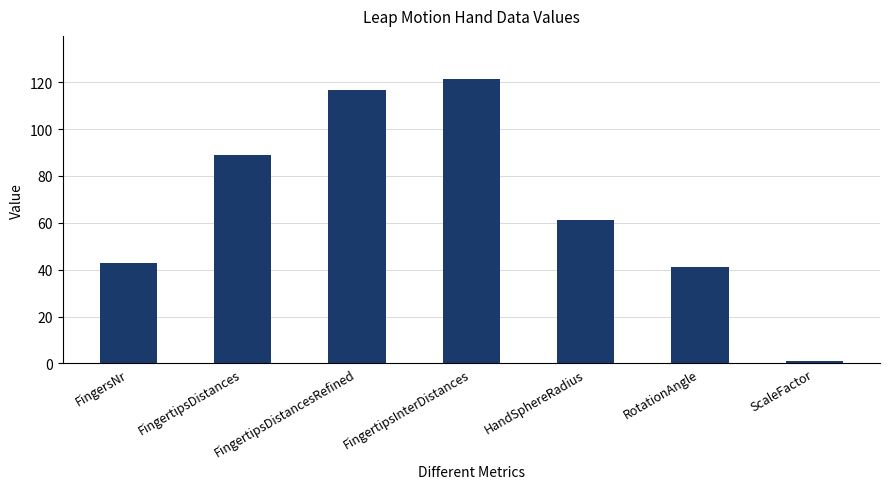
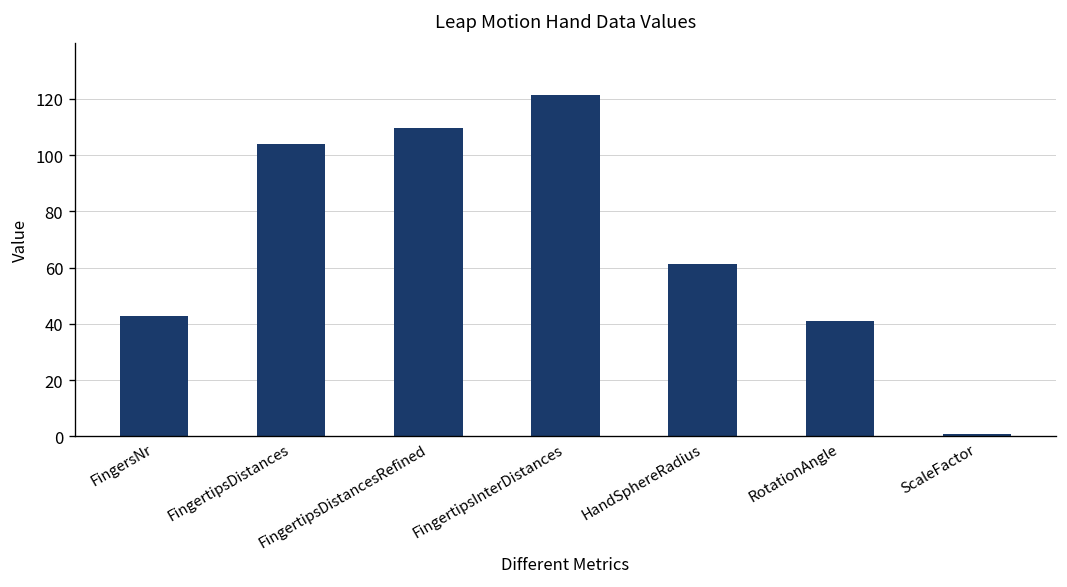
  {
    "FingersNr": 43,
-   "FingertipsDistances": 89,
-   "FingertipsDistancesRefined": 117,
+   "FingertipsDistances": 104,
+   "FingertipsDistancesRefined": 110,
    "FingertipsInterDistances": 122,
    "HandSphereRadius": 61,
    "RotationAngle": 41
  }
